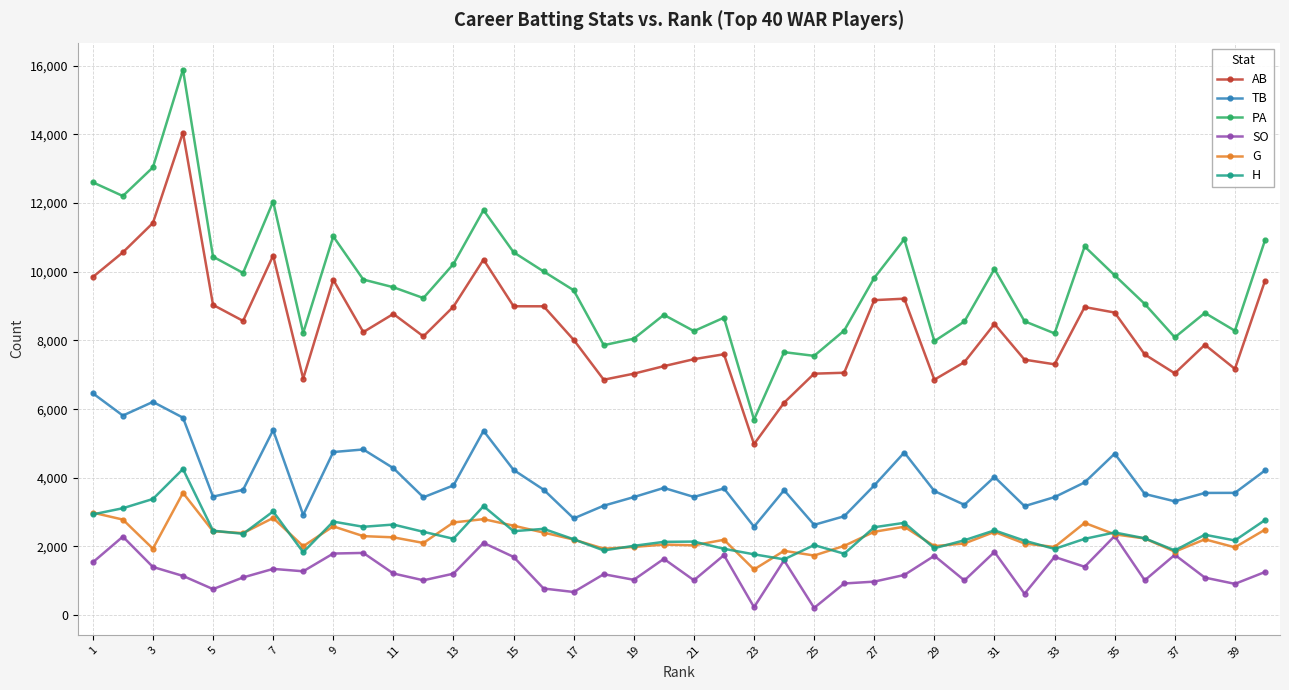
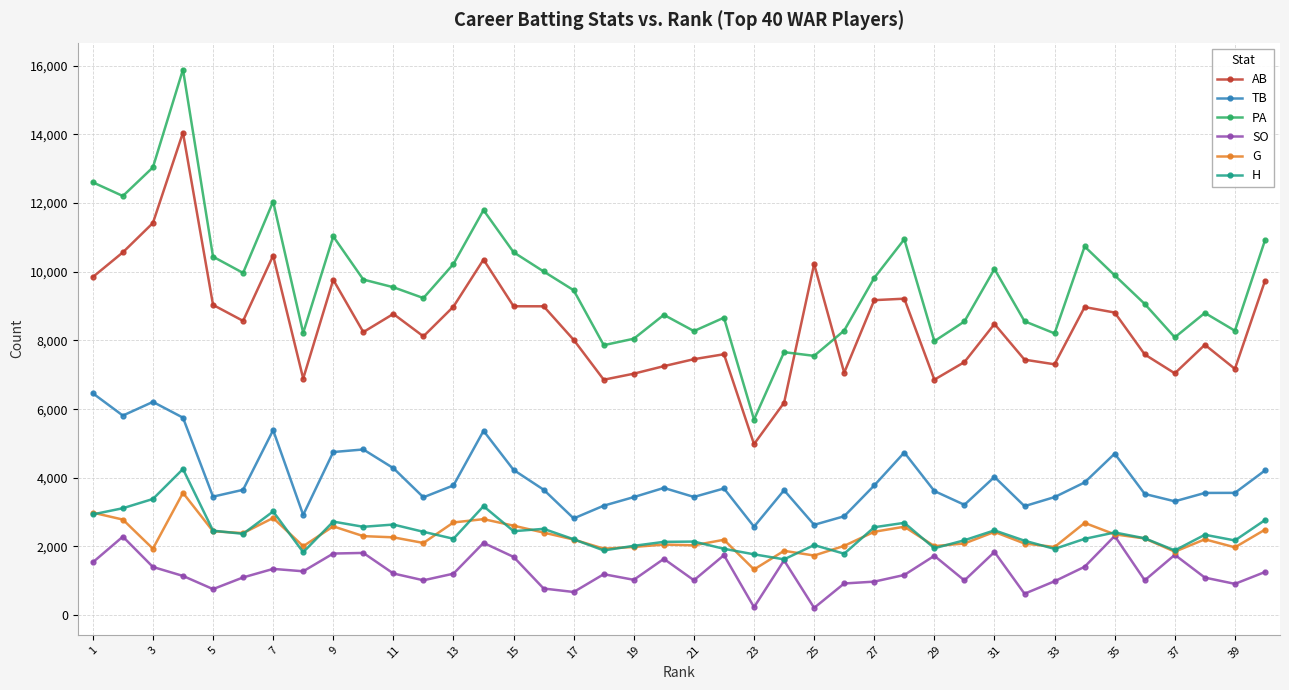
  {
    "AB": {
      "1": "9,800",
      "3": "11,400",
      "5": "9,000",
      "7": "10,500",
      "9": "9,800",
      "11": "8,800",
      "13": "9,000",
      "15": "9,000",
      "17": "8,000",
      "19": "7,000",
      "21": "7,500",
      "23": "5,000",
-     "25": "7,000",
+     "25": "10,200",
      "27": "9,200",
      "29": "6,900",
      "31": "8,500",
      "33": "7,300",
      "35": "8,800",
      "37": "7,000",
      "39": "7,200"
    },
    "TB": {
      "1": "6,500",
      "3": "6,200",
      "5": "3,500",
      "7": "5,400",
      "9": "4,800",
      "11": "4,300",
      "13": "3,800",
      "15": "4,200",
      "17": "2,800",
      "19": "3,400",
      "21": "3,400",
      "23": "2,600",
      "25": "2,600",
      "27": "3,800",
      "29": "3,600",
      "31": "4,000",
      "33": "3,400",
      "35": "4,700",
      "37": "3,300",
      "39": "3,600"
    },
    "SO": {
      "1": "1,500",
      "3": "1,400",
      "5": "800",
      "7": "1,300",
      "9": "1,800",
      "11": "1,200",
      "13": "1,200",
      "15": "1,700",
      "17": "700",
      "19": "1,000",
      "21": "1,000",
      "23": "200",
      "25": "200",
      "27": "1,000",
      "29": "1,700",
      "31": "1,800",
-     "33": "1,700",
+     "33": "1,000",
      "37": "1,800",
      "39": "900"
    },
    "G": {
      "3": "1,900",
      "7": "2,800",
      "9": "2,600",
      "11": "2,300",
      "13": "2,700",
      "15": "2,600",
      "21": "2,000",
      "23": "1,300",
      "25": "1,700",
      "27": "2,400",
      "39": "2,000"
    }
  }
